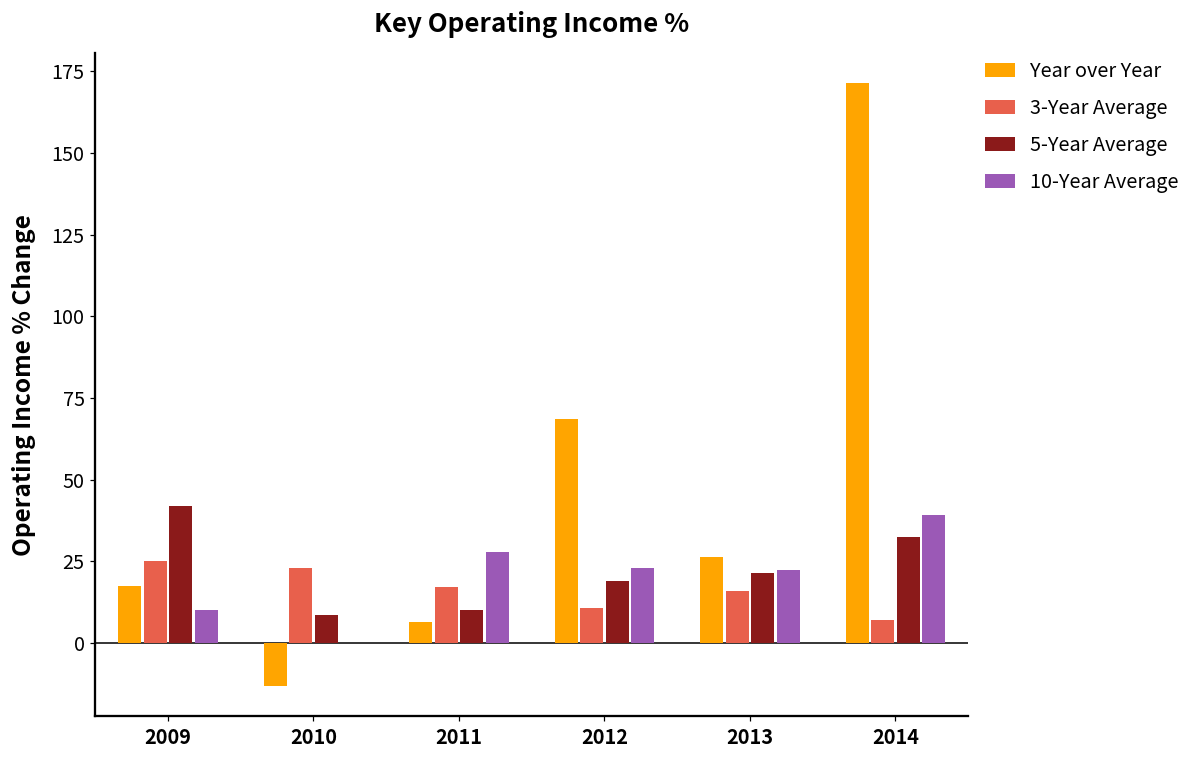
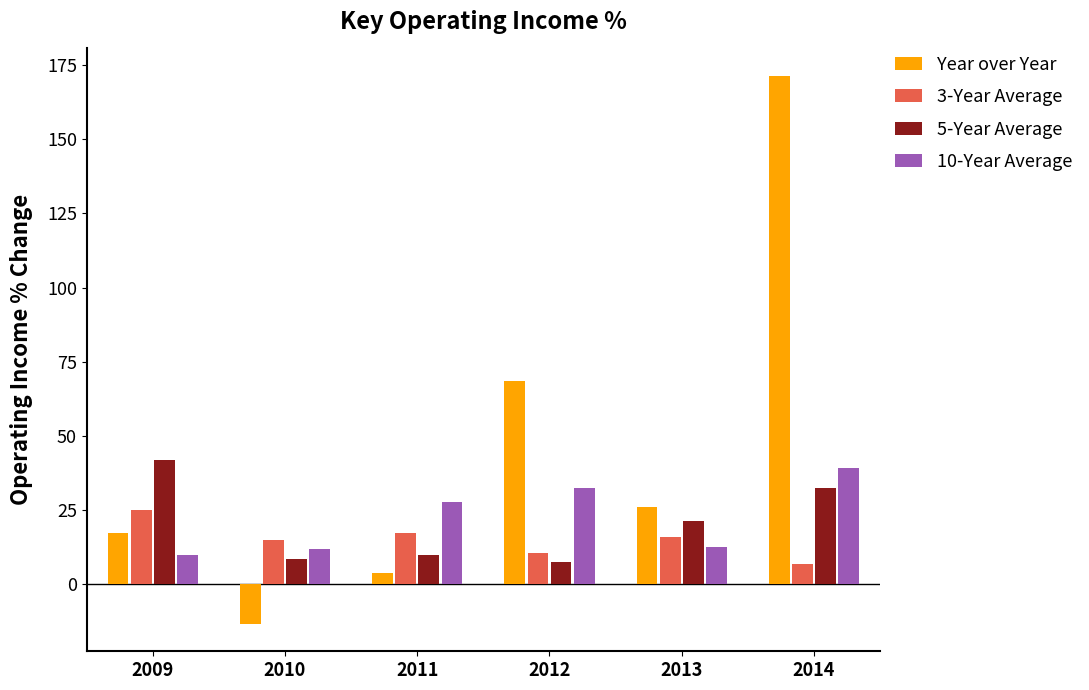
  {
    "Year over Year": {
      "2009": 17,
      "2010": -13,
-     "2011": 6,
+     "2011": 4,
      "2012": 69,
      "2013": 26,
      "2014": 171
    },
    "3-Year Average": {
      "2009": 25,
-     "2010": 23,
+     "2010": 15,
      "2011": 17,
      "2012": 11,
      "2013": 16,
      "2014": 7
    },
    "5-Year Average": {
      "2009": 42,
      "2010": 8,
      "2011": 10,
-     "2012": 19,
+     "2012": 8,
      "2013": 21,
      "2014": 33
    },
    "10-Year Average": {
      "2009": 10,
-     "2010": 0,
+     "2010": 12,
      "2011": 28,
-     "2012": 23,
-     "2013": 22,
+     "2012": 33,
+     "2013": 13,
      "2014": 39
    }
  }
